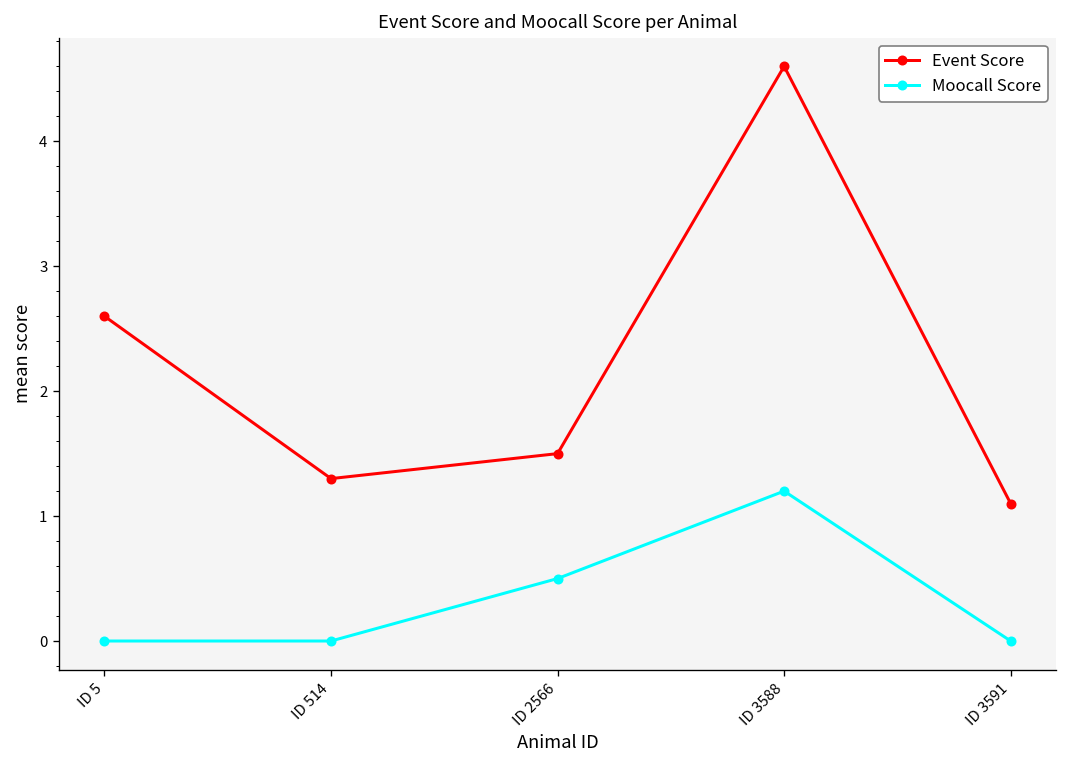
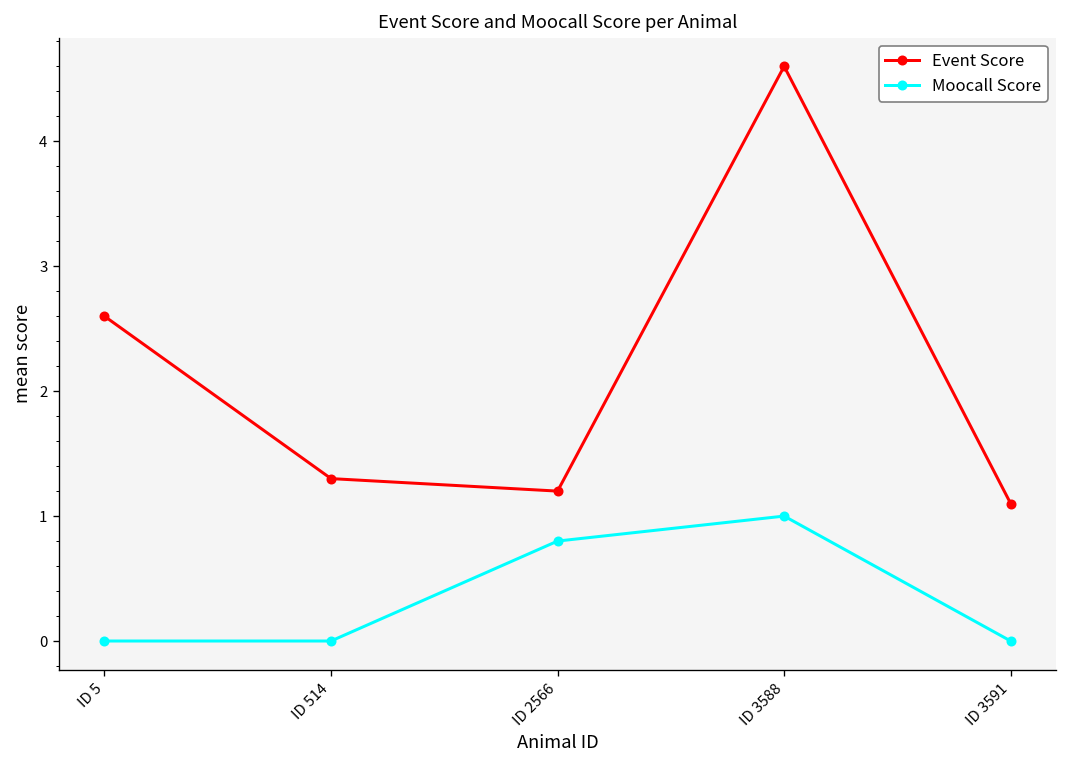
  {
    "Event Score": {
      "ID 5": 2.6,
      "ID 514": 1.3,
-     "ID 2566": 1.5,
+     "ID 2566": 1.2,
      "ID 3588": 4.6,
      "ID 3591": 1.1
    },
    "Moocall Score": {
      "ID 5": 0.0,
      "ID 514": 0.0,
-     "ID 2566": 0.5,
-     "ID 3588": 1.2,
+     "ID 2566": 0.8,
+     "ID 3588": 1.0,
      "ID 3591": 0.0
    }
  }
